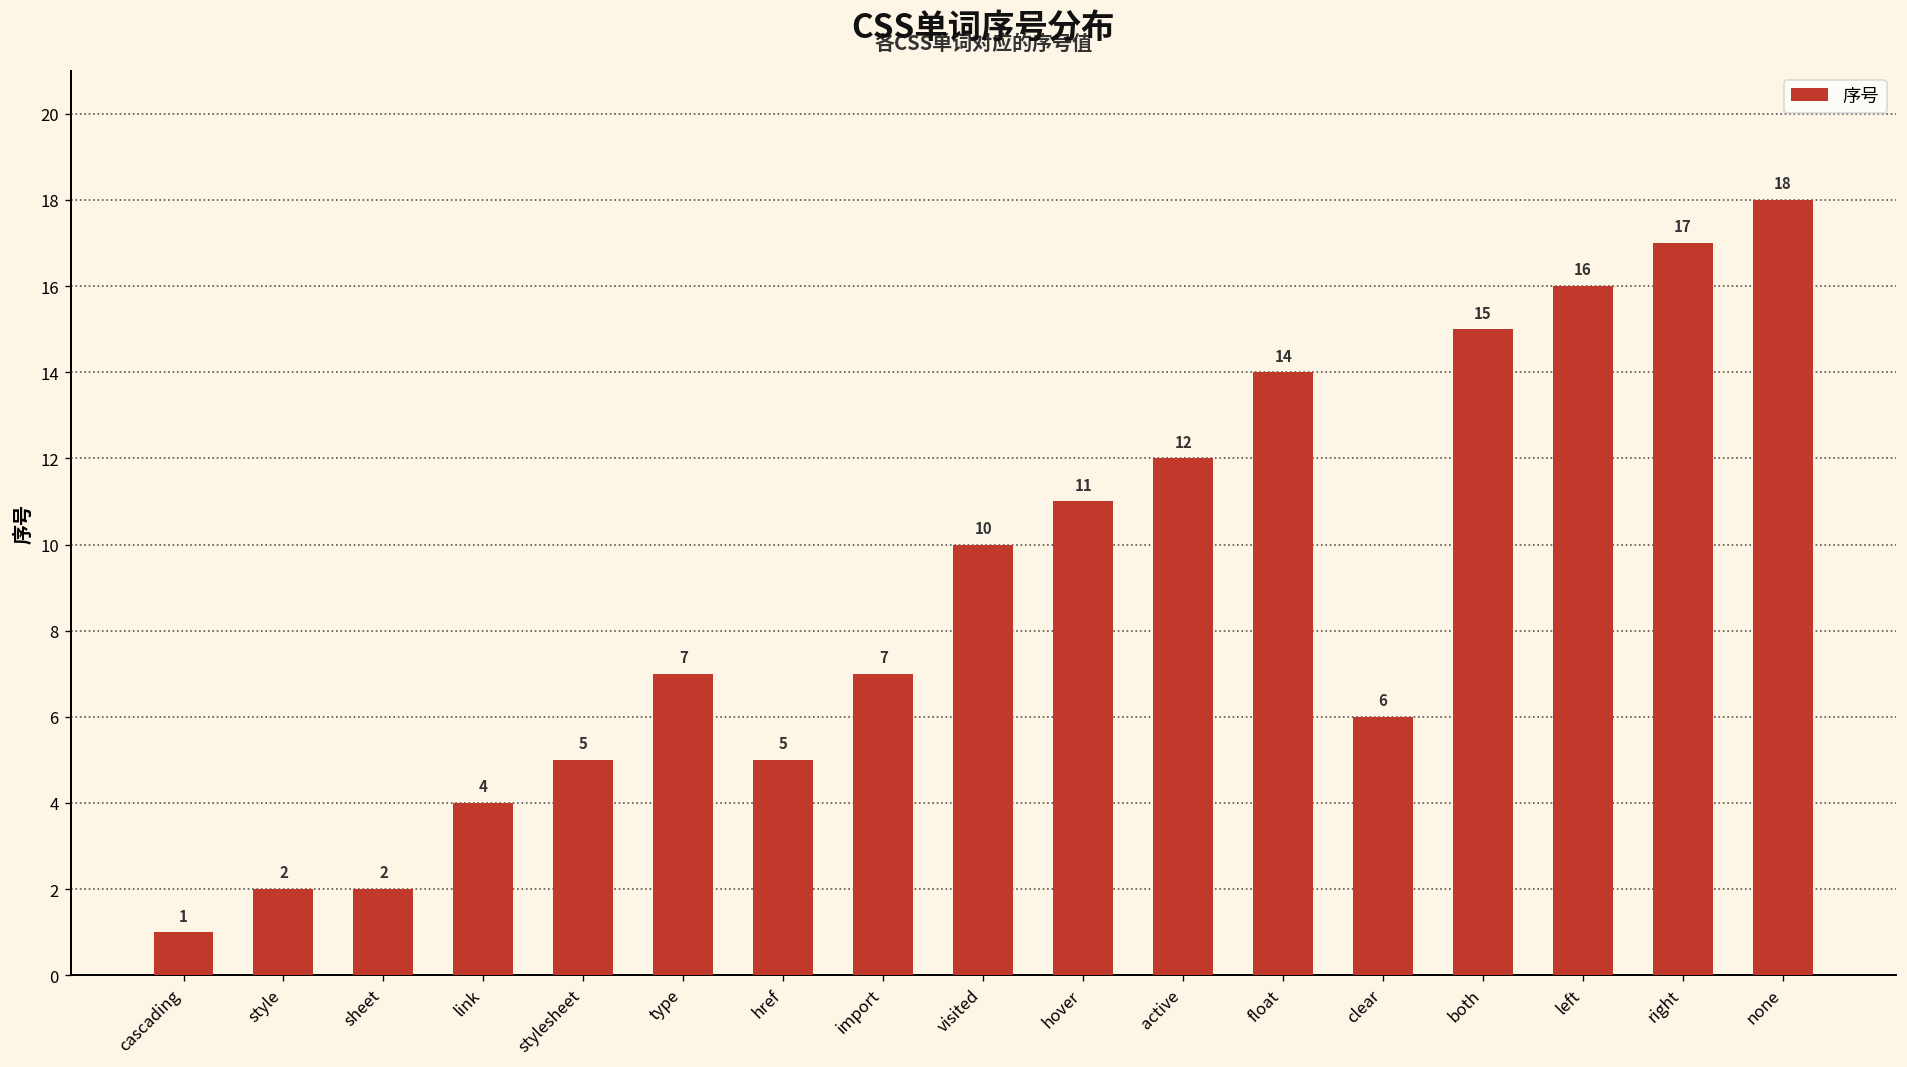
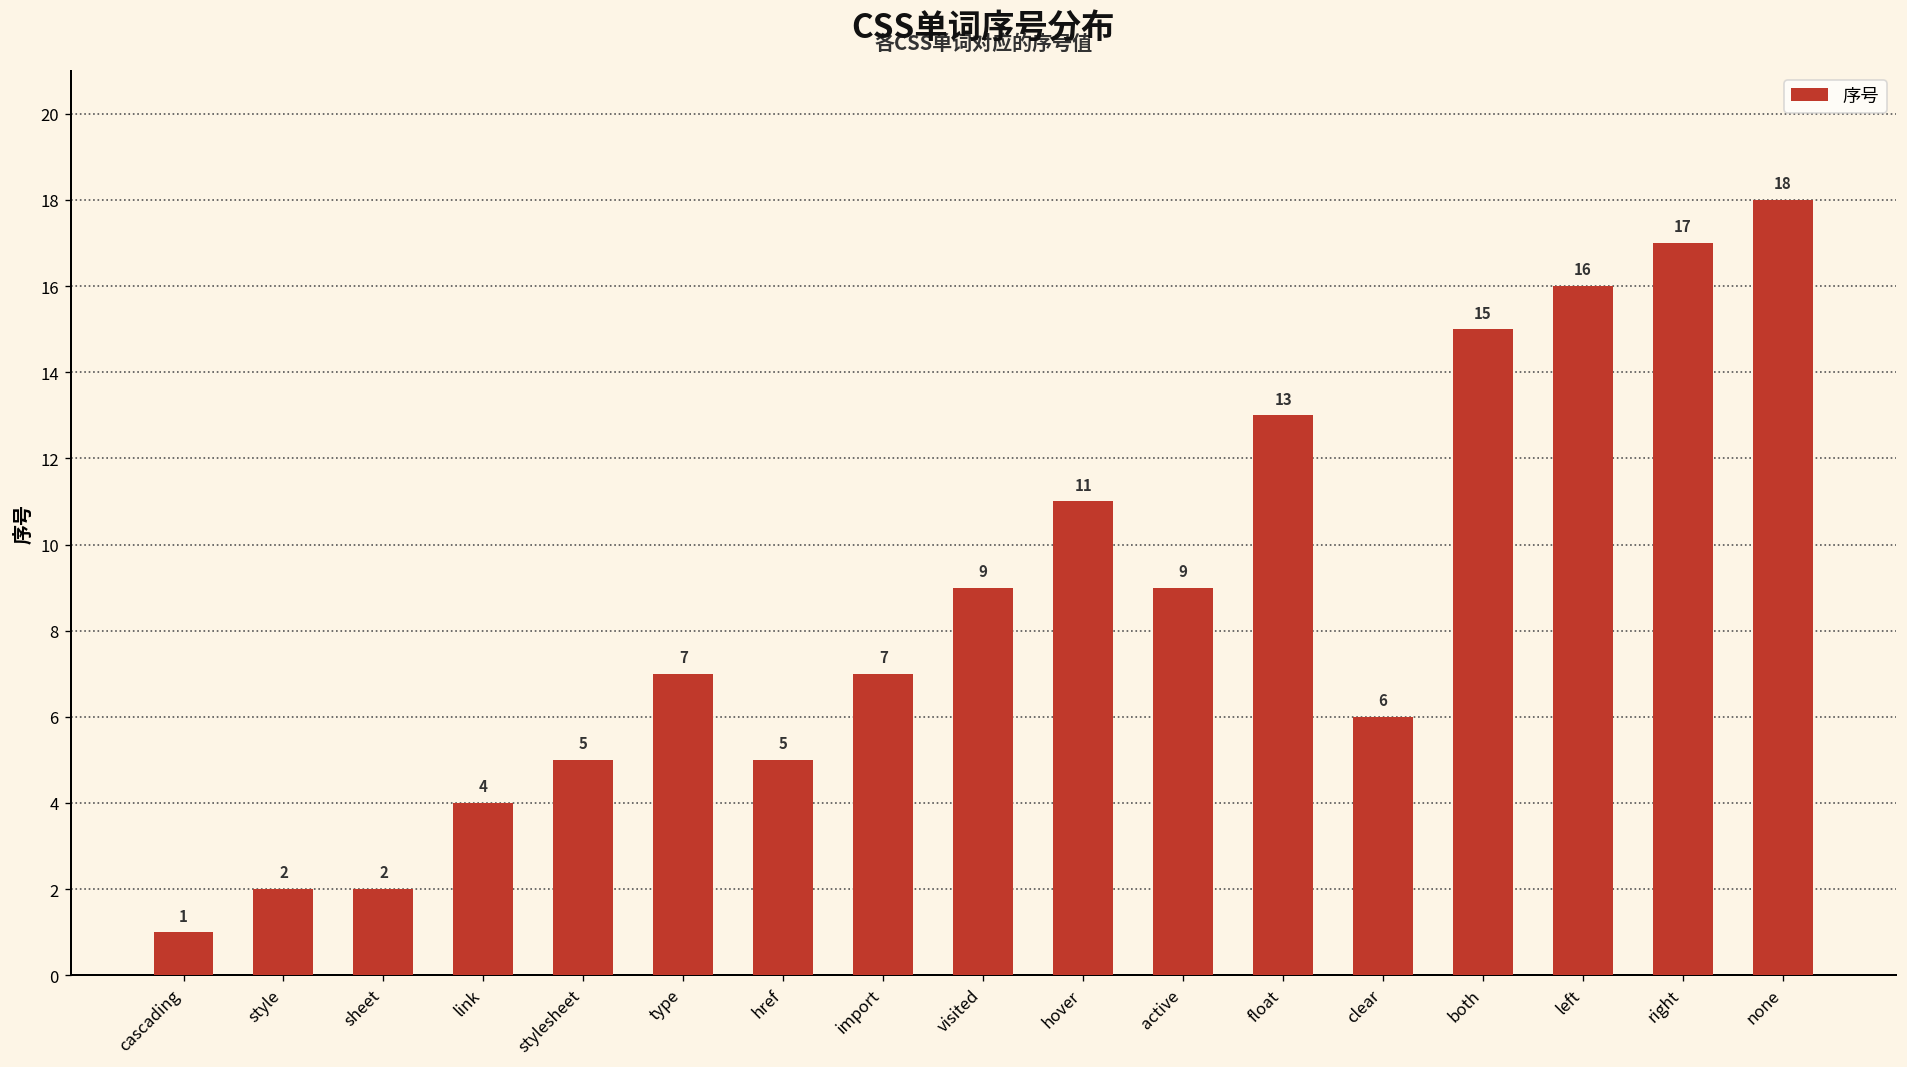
  {
    "cascading": 1,
    "style": 2,
    "sheet": 2,
    "link": 4,
    "stylesheet": 5,
    "type": 7,
    "href": 5,
    "import": 7,
-   "visited": 10,
+   "visited": 9,
    "hover": 11,
-   "active": 12,
-   "float": 14,
+   "active": 9,
+   "float": 13,
    "clear": 6,
    "both": 15,
    "left": 16,
    "right": 17,
    "none": 18
  }
